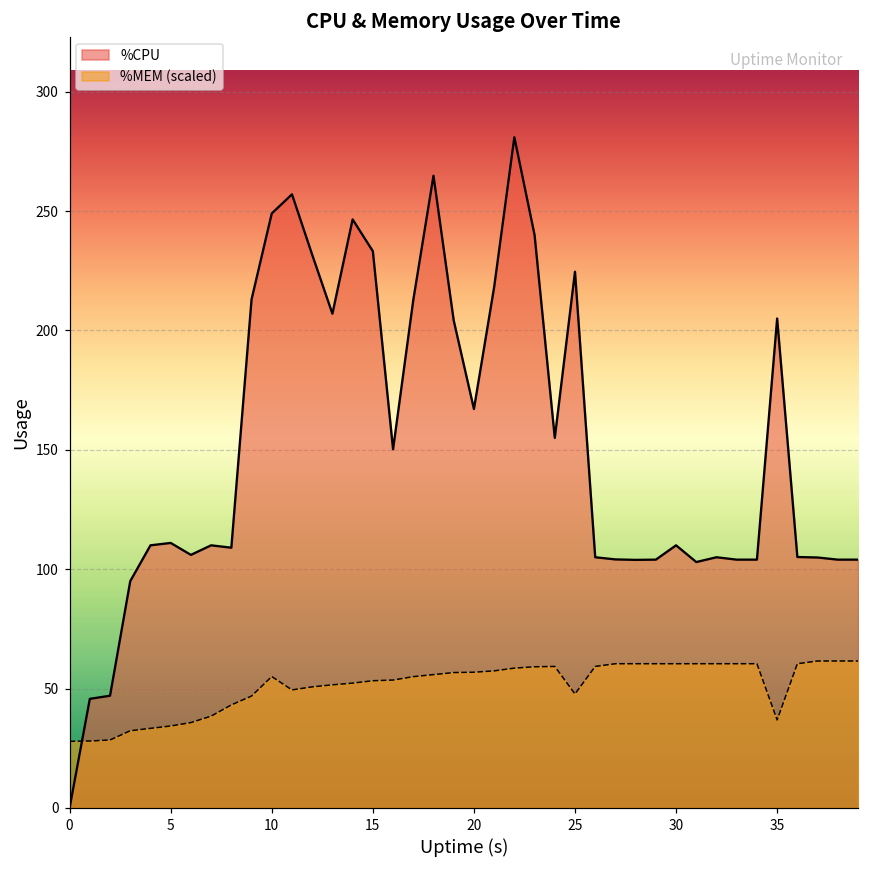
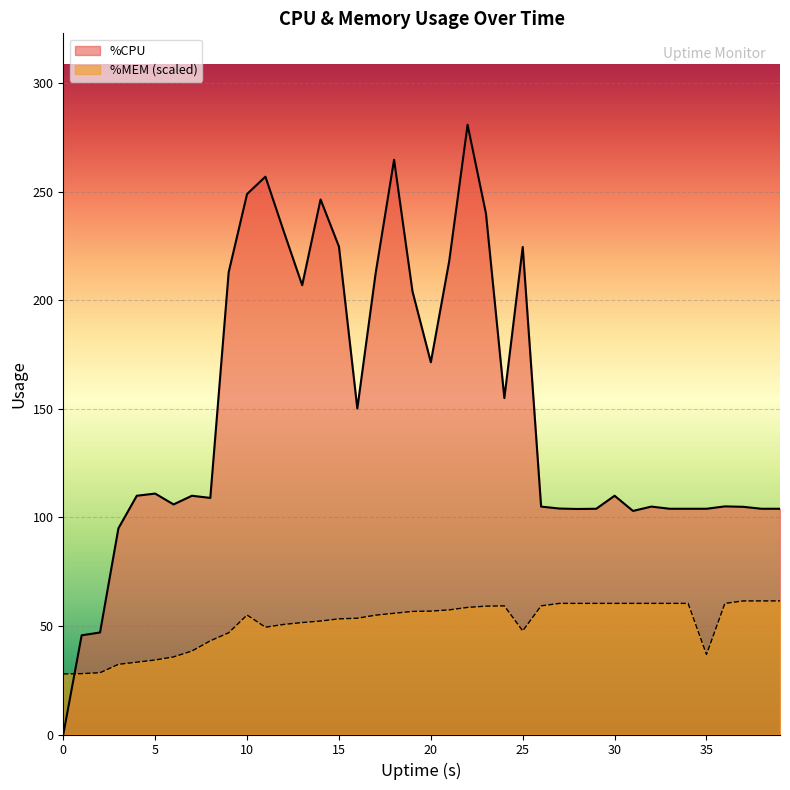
  {
    "%CPU": {
      "0": 0,
      "5": 111,
      "10": 249,
-     "15": 233,
-     "20": 167,
+     "15": 225,
+     "20": 172,
      "25": 225,
      "30": 110,
-     "35": 205
+     "35": 104
    },
    "%MEM (scaled)": {
      "0": 28,
      "5": 34,
      "10": 55,
      "15": 53,
      "20": 57,
      "25": 48,
      "30": 60,
      "35": 37
    }
  }
